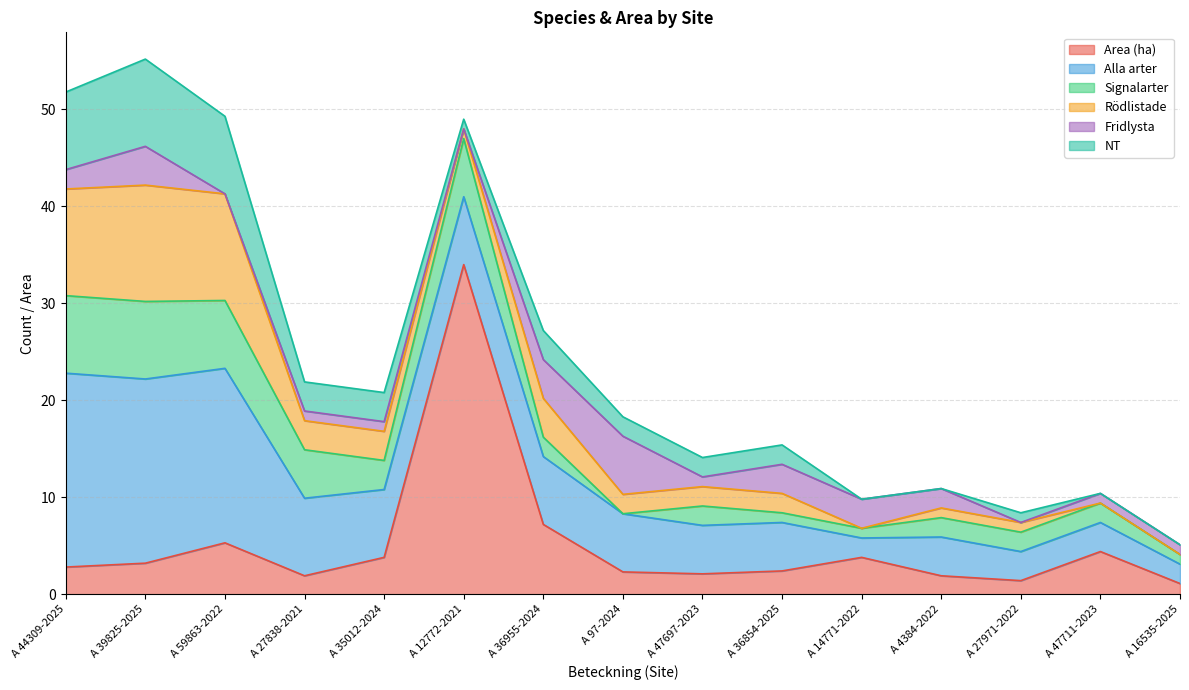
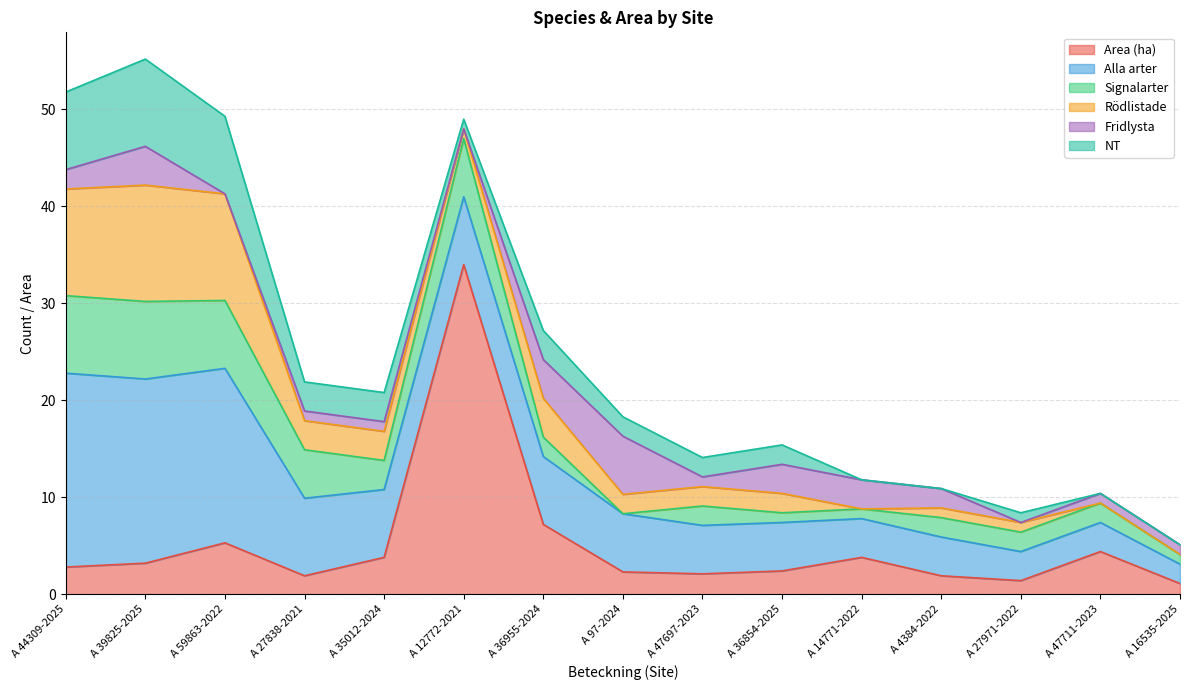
  {
    "Area (ha)": {
      "A 44309-2025": 3,
      "A 39825-2025": 3,
      "A 59863-2022": 5,
      "A 27838-2021": 2,
      "A 35012-2024": 4,
      "A 12772-2021": 34,
      "A 36955-2024": 7,
      "A 97-2024": 2,
      "A 47697-2023": 2,
      "A 36854-2025": 2,
      "A 14771-2022": 4,
      "A 4384-2022": 2,
      "A 27971-2022": 1,
      "A 47711-2023": 4,
      "A 16535-2025": 1
    },
    "Alla arter": {
      "A 44309-2025": 20,
      "A 39825-2025": 19,
      "A 59863-2022": 18,
      "A 27838-2021": 8,
      "A 35012-2024": 7,
      "A 12772-2021": 7,
      "A 36955-2024": 7,
      "A 47697-2023": 5,
      "A 36854-2025": 5,
-     "A 14771-2022": 2,
+     "A 14771-2022": 4,
      "A 4384-2022": 4,
      "A 27971-2022": 3,
      "A 47711-2023": 3,
      "A 16535-2025": 2
    },
    "Rödlistade": {
      "A 44309-2025": 11,
      "A 39825-2025": 12,
      "A 27838-2021": 3,
      "A 35012-2024": 3,
      "A 36955-2024": 4,
      "A 97-2024": 2,
      "A 47697-2023": 2,
      "A 36854-2025": 2,
      "A 4384-2022": 1
    },
    "Fridlysta": {
      "A 44309-2025": 2,
      "A 39825-2025": 4,
      "A 27838-2021": 1,
      "A 35012-2024": 1,
      "A 36955-2024": 4,
      "A 97-2024": 6,
      "A 47697-2023": 1,
      "A 36854-2025": 3
    }
  }
